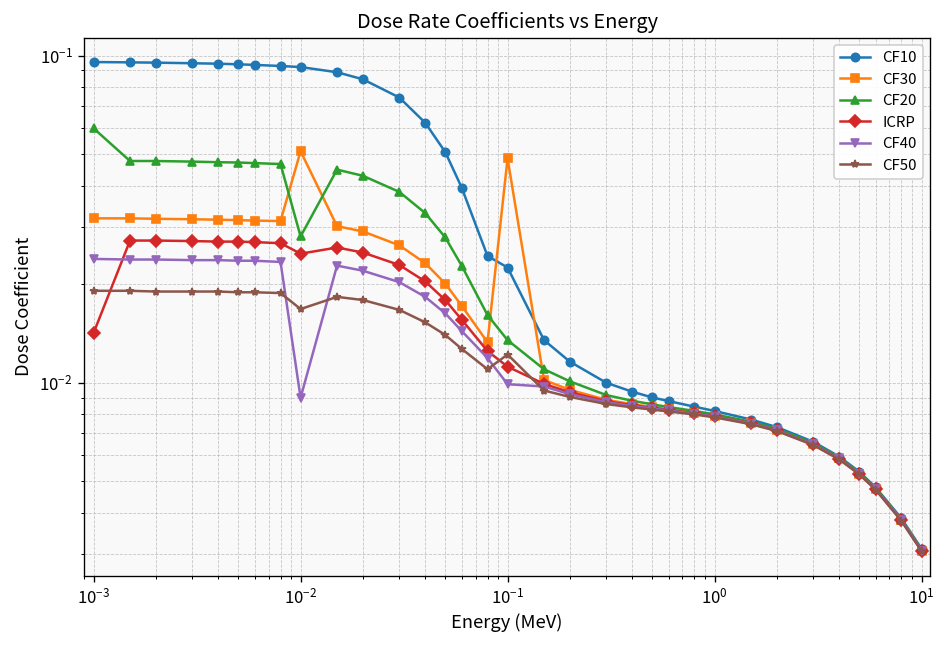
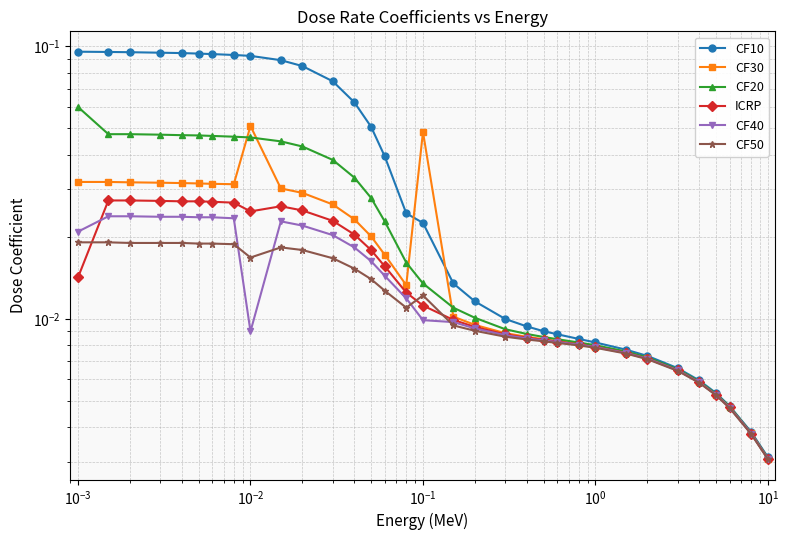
  {
    "CF10": {
      "10^-3": 0.096,
      "10^-2": 0.092,
      "10^-1": 0.023,
      "10^0": 0.0082
    },
    "CF30": {
      "10^-3": 0.032,
      "10^-2": 0.051,
      "10^-1": 0.049
    },
    "CF20": {
      "10^-3": 0.060,
-     "10^-2": 0.028,
+     "10^-2": 0.046,
      "10^-1": 0.014
    },
    "ICRP": {
      "10^-3": 0.014,
      "10^-2": 0.025,
      "10^-1": 0.011
    },
    "CF40": {
-     "10^-3": 0.024,
+     "10^-3": 0.021,
      "10^-2": 0.009,
      "10^-1": 0.010
    },
    "CF50": {
      "10^-3": 0.019,
      "10^-2": 0.017,
      "10^-1": 0.012
    }
  }
